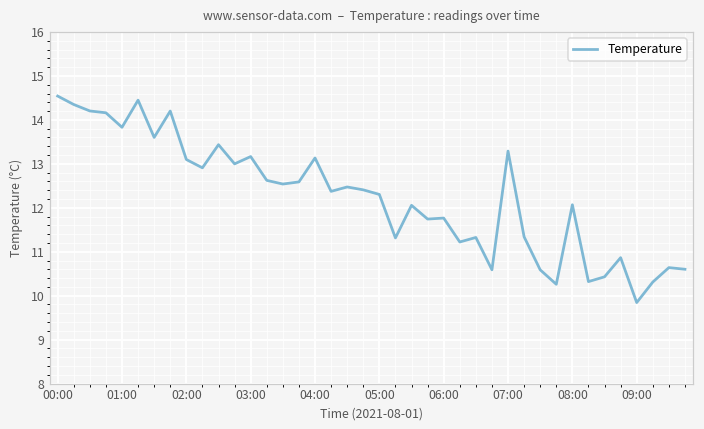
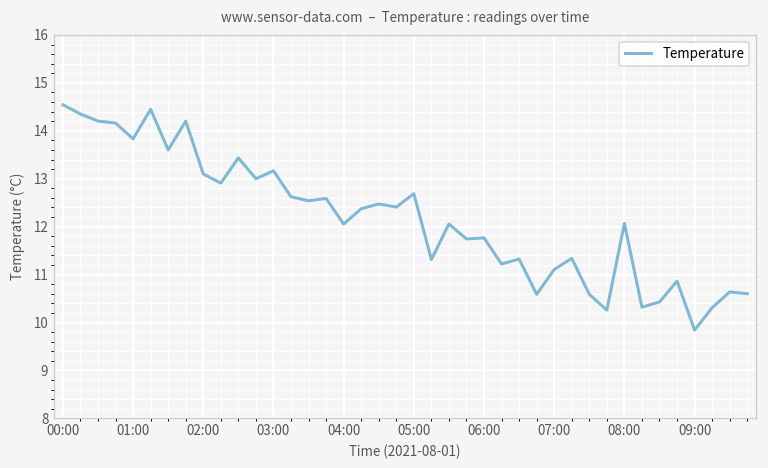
  {
    "00:00": 14.5,
    "01:00": 13.8,
    "02:00": 13.1,
    "03:00": 13.2,
-   "04:00": 13.1,
-   "05:00": 12.3,
+   "04:00": 12.1,
+   "05:00": 12.7,
    "06:00": 11.8,
-   "07:00": 13.3,
+   "07:00": 11.1,
    "08:00": 12.1,
    "09:00": 9.8
  }
